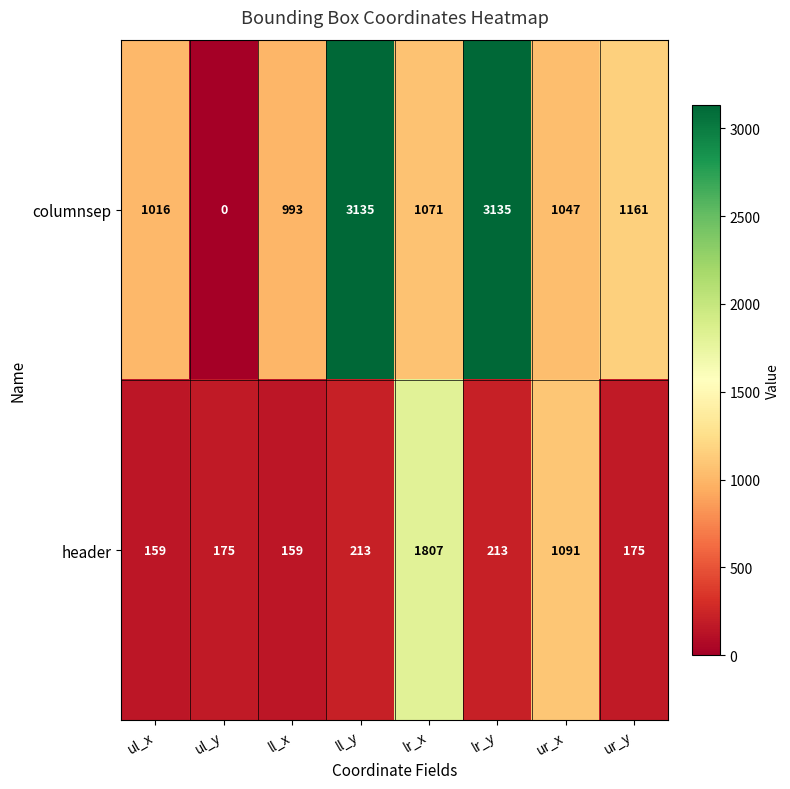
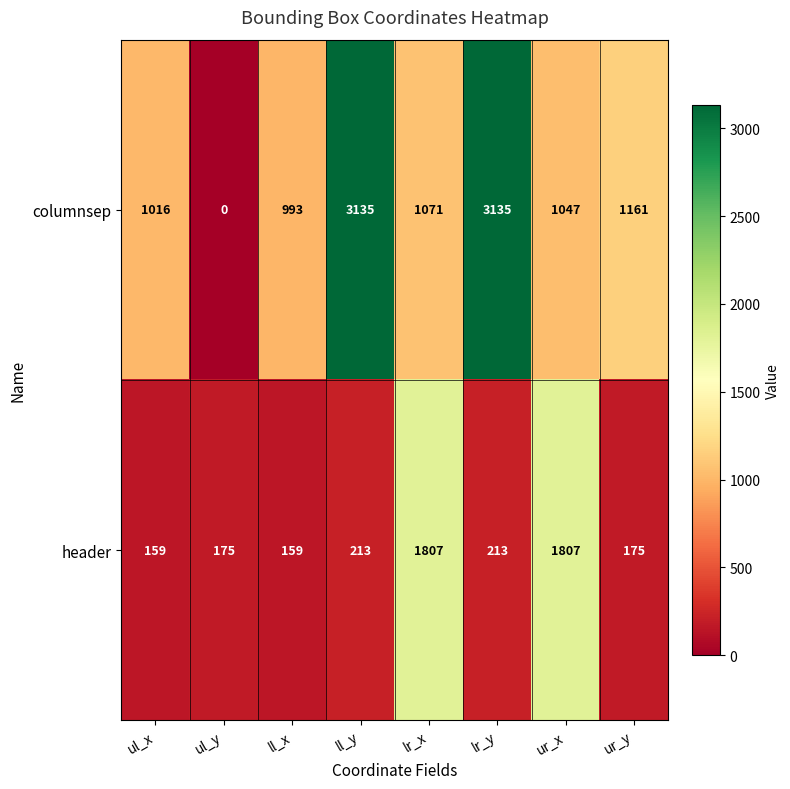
  {
    "columnsep": {
      "ul_x": 1016,
      "ul_y": 0,
      "ll_x": 993,
      "ll_y": 3135,
      "lr_x": 1071,
      "lr_y": 3135,
      "ur_x": 1047,
      "ur_y": 1161
    },
    "header": {
      "ul_x": 159,
      "ul_y": 175,
      "ll_x": 159,
      "ll_y": 213,
      "lr_x": 1807,
      "lr_y": 213,
-     "ur_x": 1091,
+     "ur_x": 1807,
      "ur_y": 175
    }
  }
